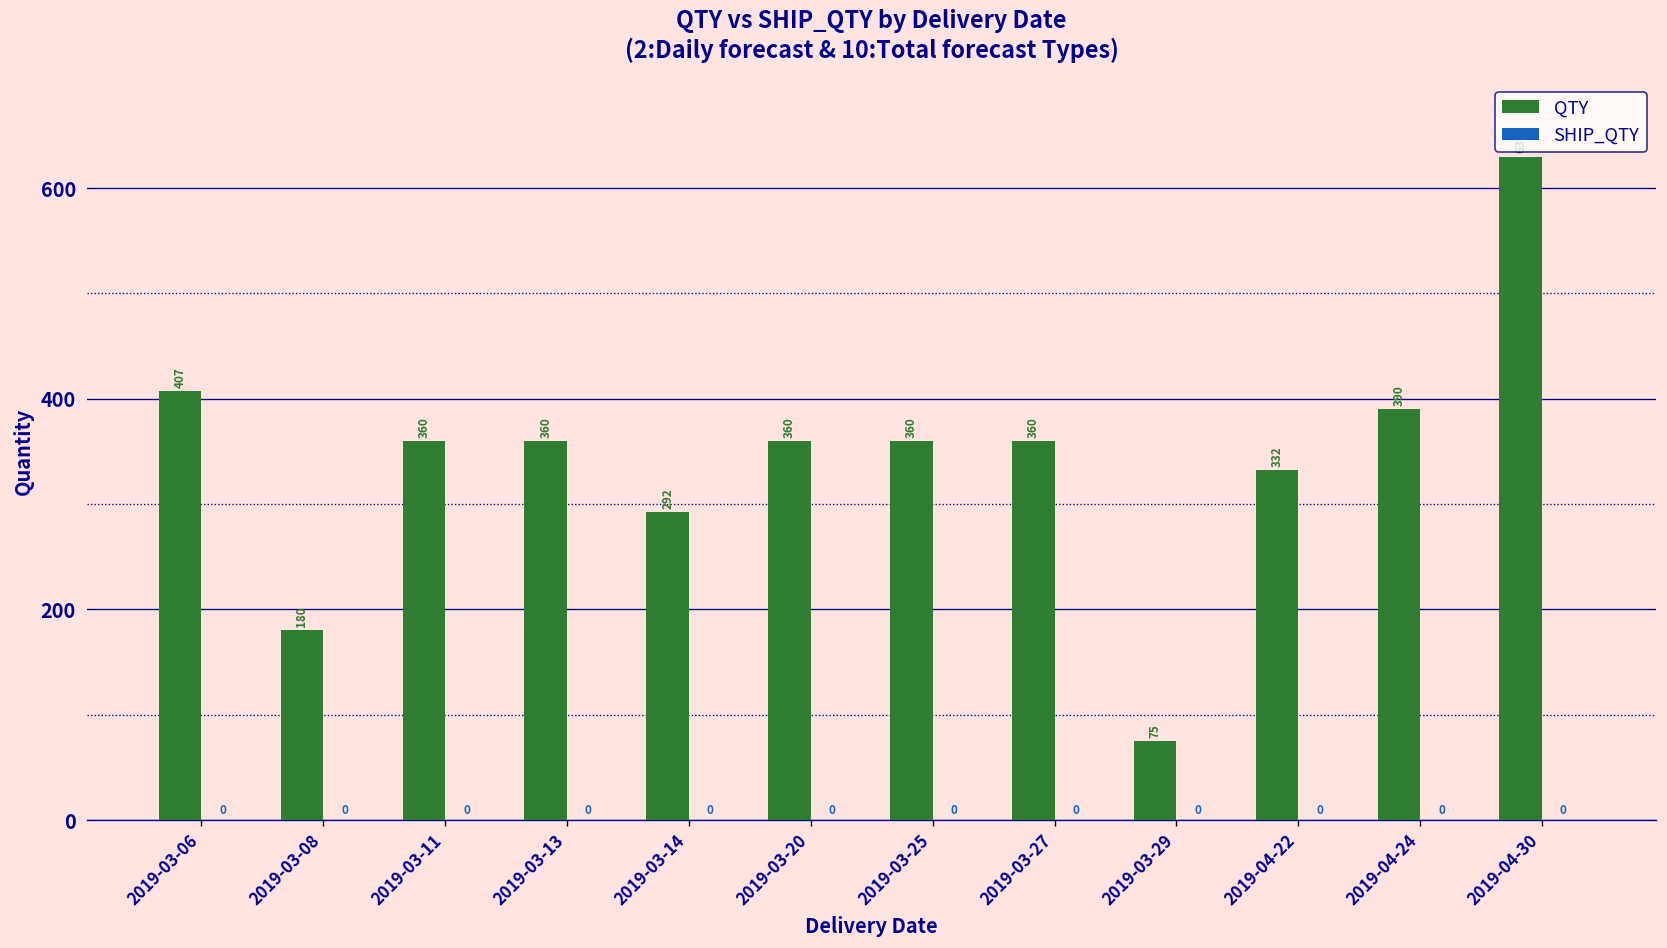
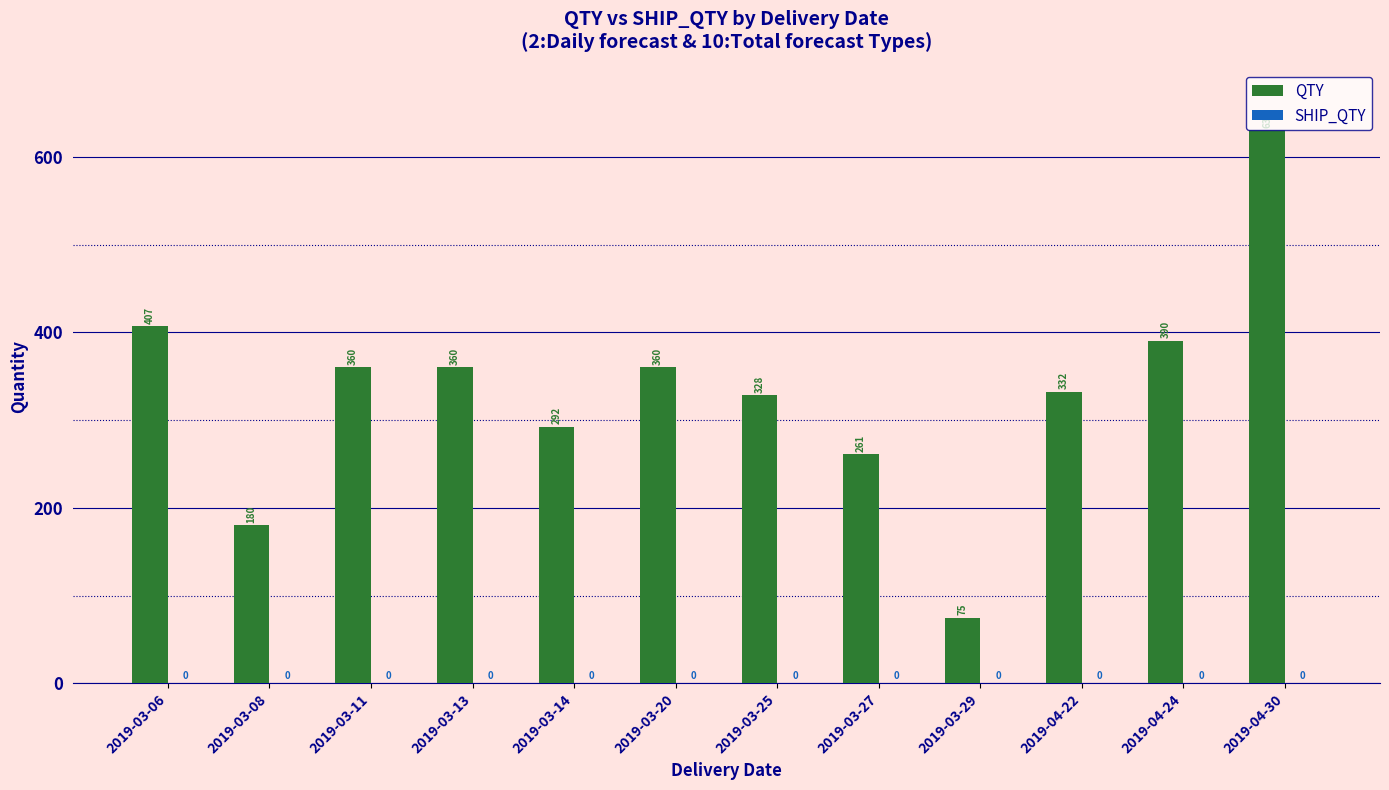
  {
    "QTY": {
      "2019-03-06": 407,
      "2019-03-08": 180,
      "2019-03-11": 360,
      "2019-03-13": 360,
      "2019-03-14": 292,
      "2019-03-20": 360,
-     "2019-03-25": 360,
-     "2019-03-27": 360,
+     "2019-03-25": 328,
+     "2019-03-27": 261,
      "2019-03-29": 75,
      "2019-04-22": 332,
      "2019-04-24": 390
    },
    "SHIP_QTY": {
      "2019-03-06": 0,
      "2019-03-08": 0,
      "2019-03-11": 0,
      "2019-03-13": 0,
      "2019-03-14": 0,
      "2019-03-20": 0,
      "2019-03-25": 0,
      "2019-03-27": 0,
      "2019-03-29": 0,
      "2019-04-22": 0,
      "2019-04-24": 0,
      "2019-04-30": 0
    }
  }
